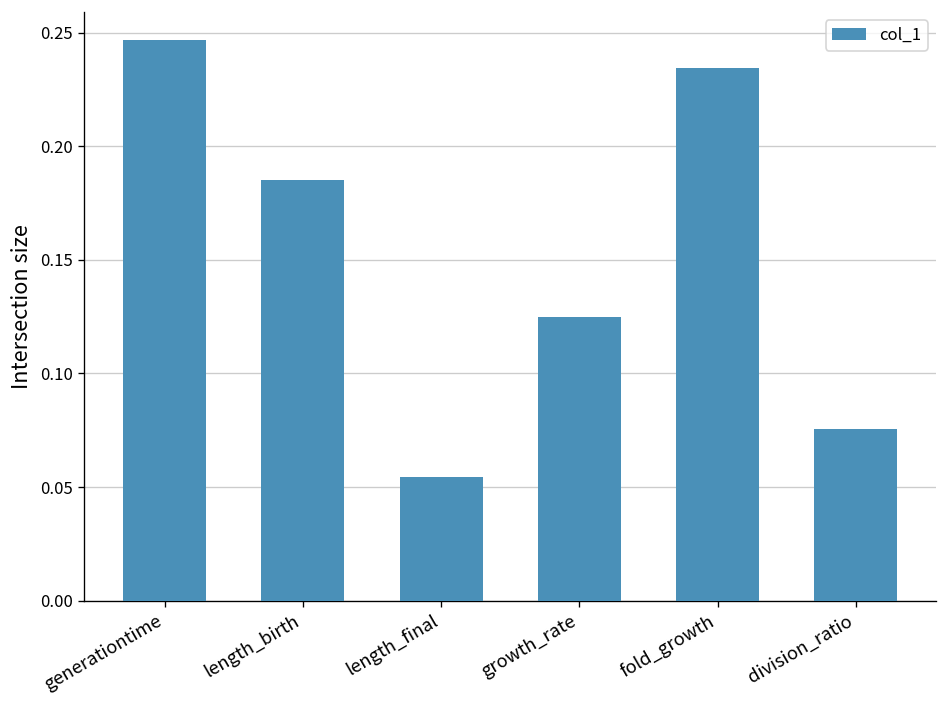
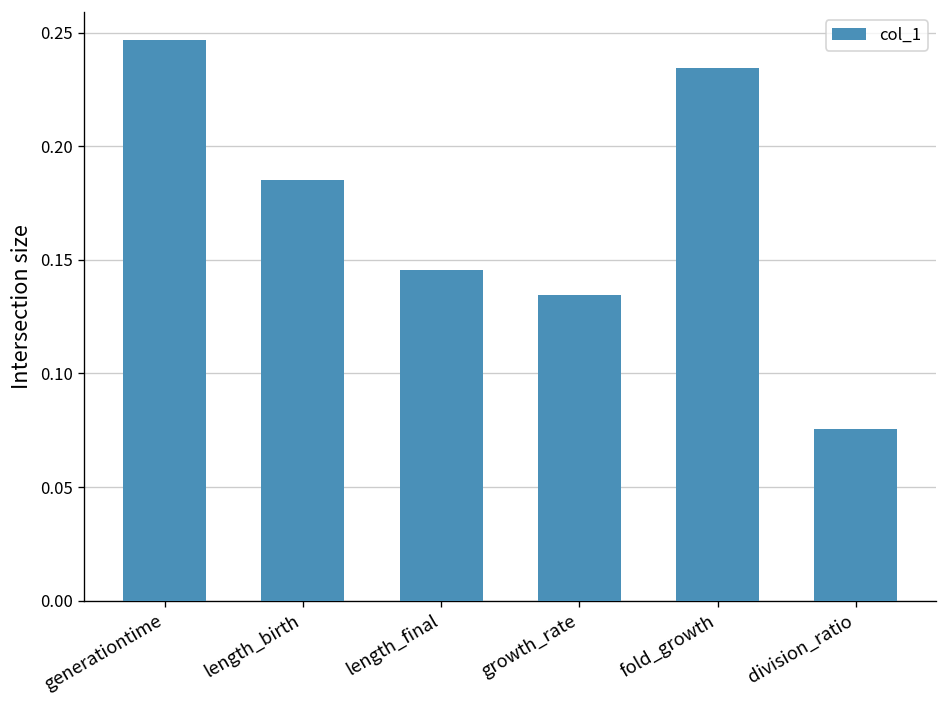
  {
    "generationtime": 0.247,
    "length_birth": 0.185,
-   "length_final": 0.054,
-   "growth_rate": 0.125,
+   "length_final": 0.145,
+   "growth_rate": 0.135,
    "fold_growth": 0.235,
    "division_ratio": 0.076
  }
